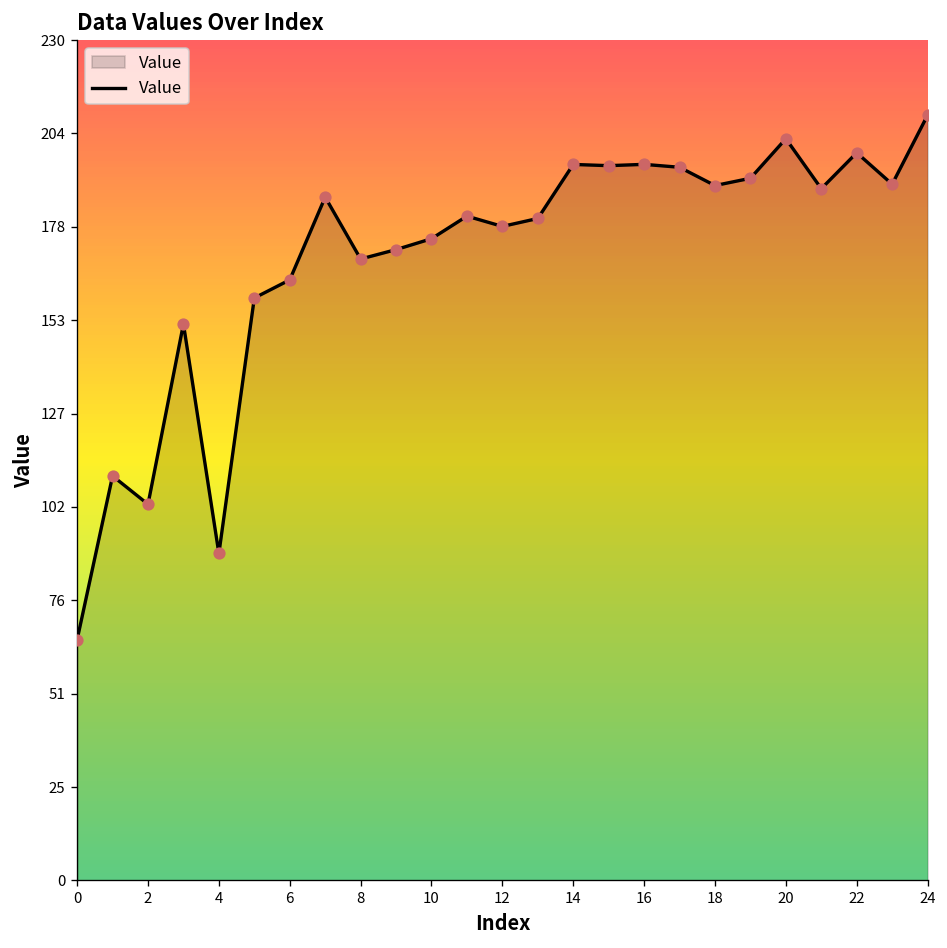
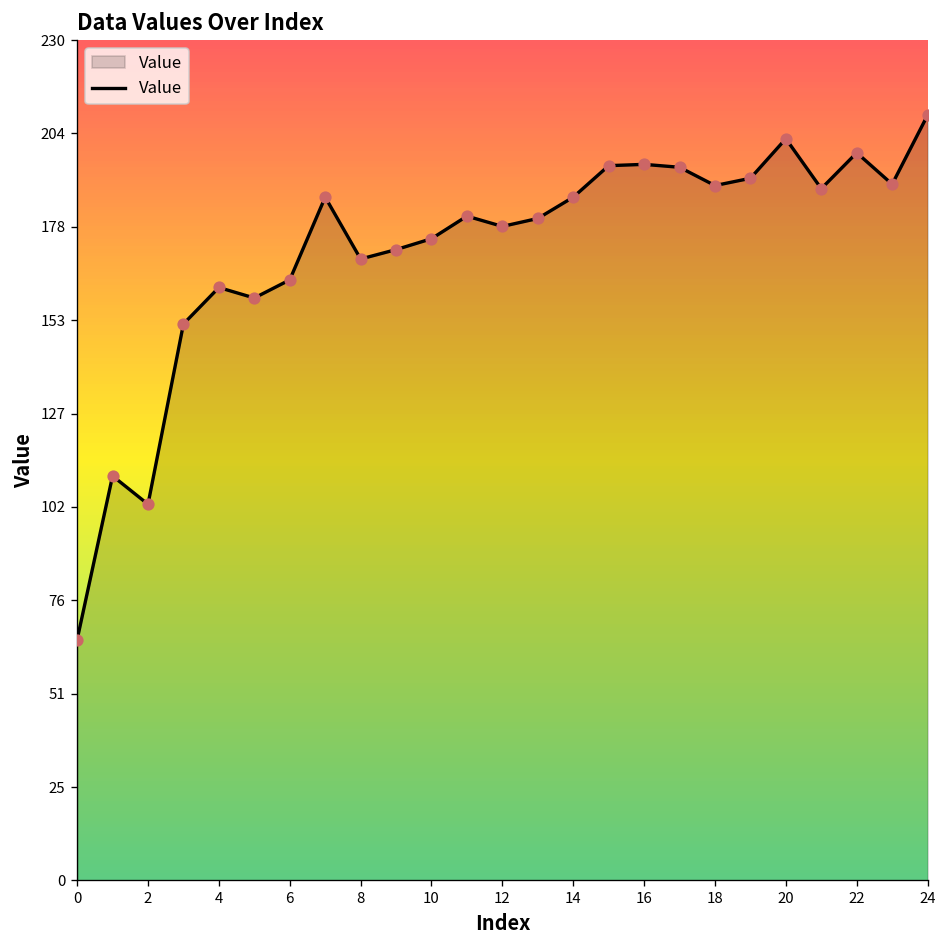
  {
    "0": 66,
    "2": 103,
-   "4": 89,
+   "4": 162,
    "6": 164,
    "8": 170,
    "10": 176,
    "12": 179,
-   "14": 196,
+   "14": 187,
    "16": 196,
    "18": 190,
    "20": 203,
    "22": 199,
    "24": 209
  }
